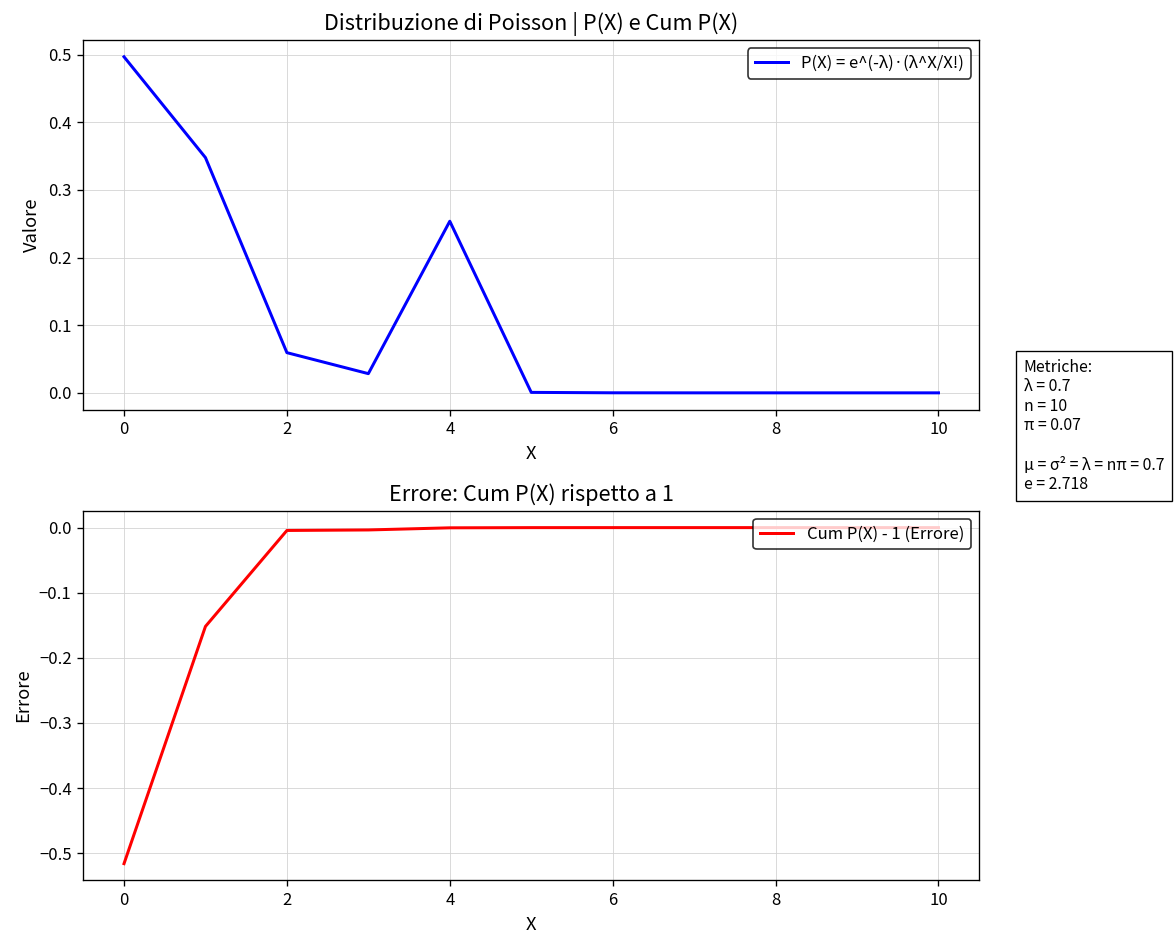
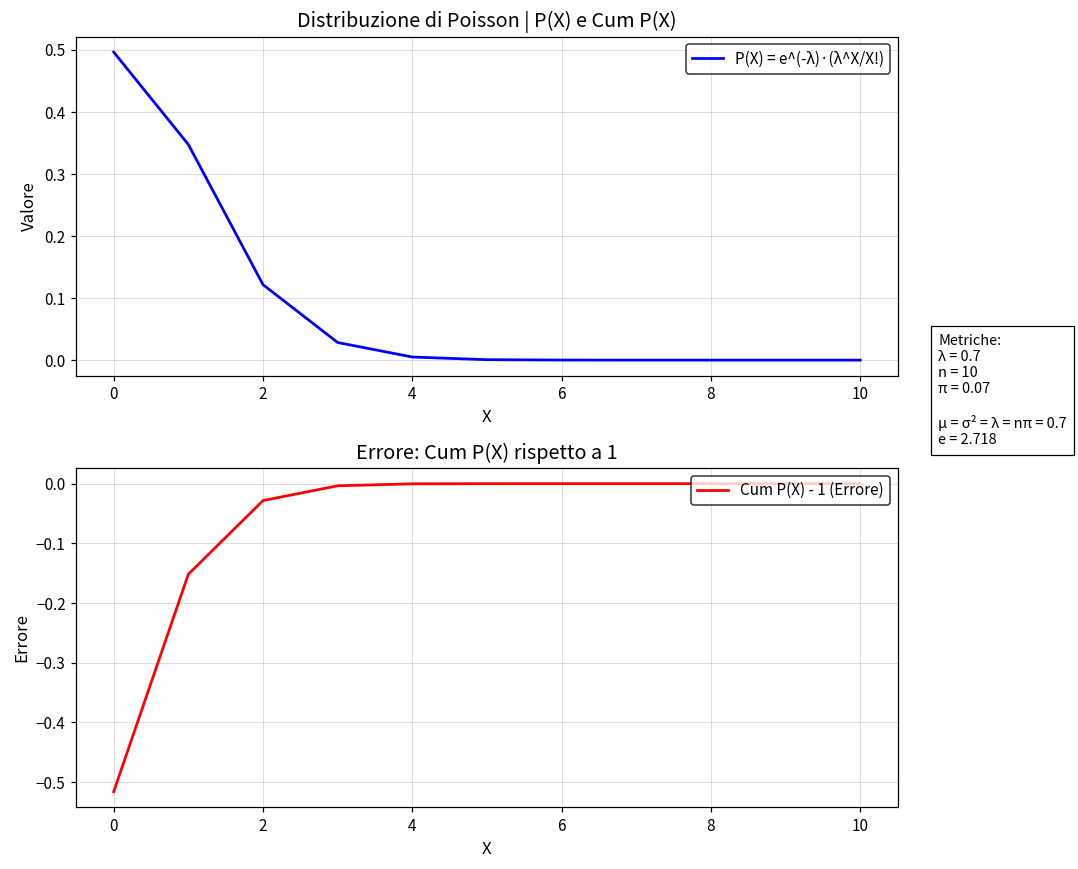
  {
    "Distribuzione di Poisson | P(X) e Cum P(X)": {
      "0": 0.50,
-     "2": 0.06,
-     "4": 0.25,
+     "2": 0.12,
+     "4": 0.00,
      "6": 0.00,
      "8": 0.00,
      "10": 0.00
    },
    "Errore: Cum P(X) rispetto a 1": {
      "0": -0.52,
-     "2": 0.00,
+     "2": -0.03,
      "4": 0.00,
      "6": 0.00
    }
  }
